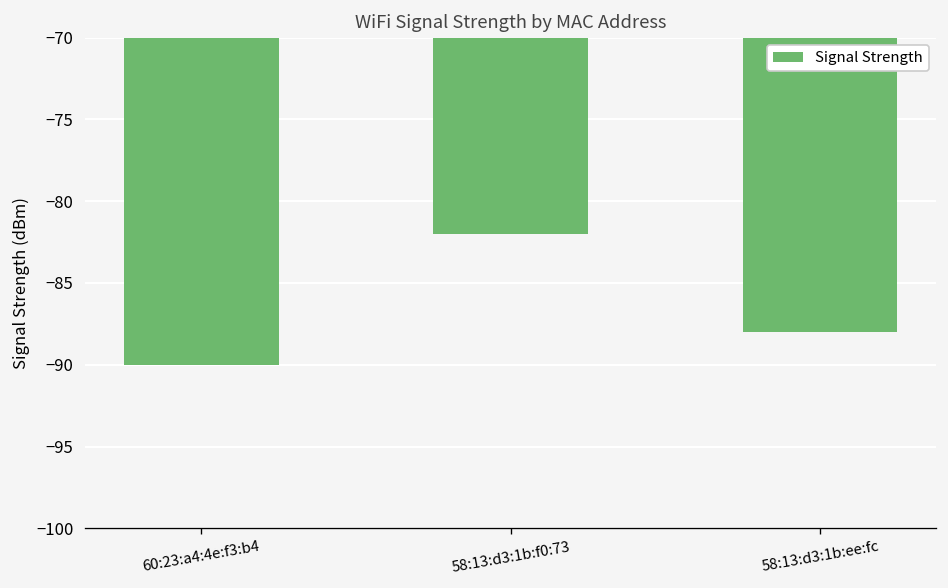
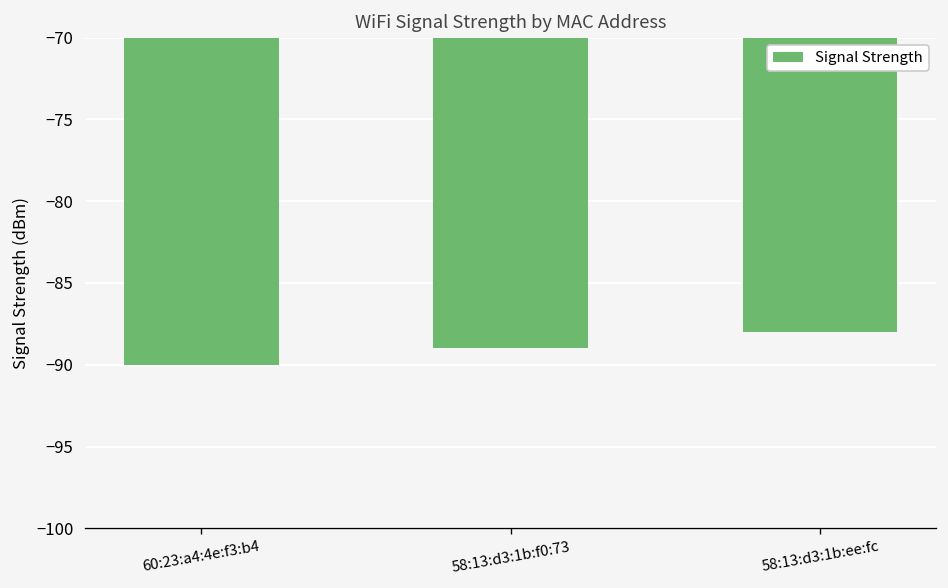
  {
    "60:23:a4:4e:f3:b4": -90,
-   "58:13:d3:1b:f0:73": -82,
+   "58:13:d3:1b:f0:73": -89,
    "58:13:d3:1b:ee:fc": -88
  }
